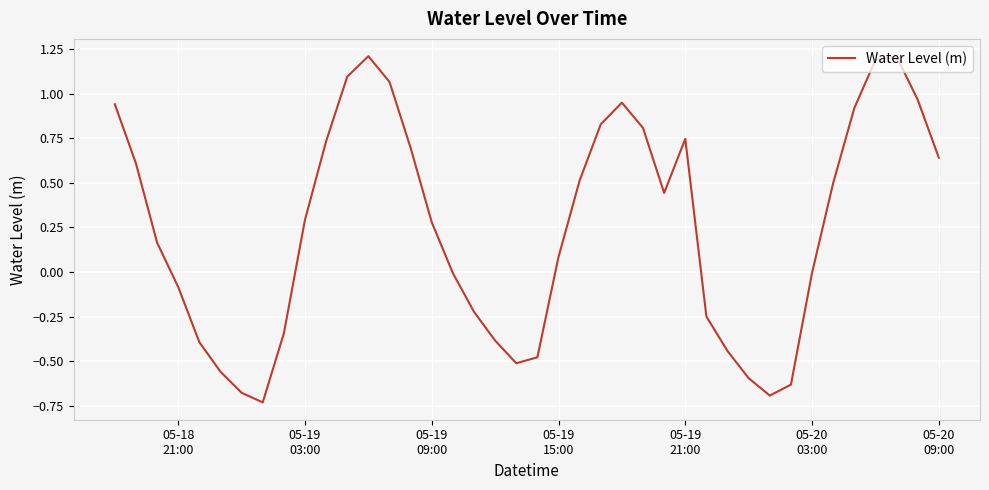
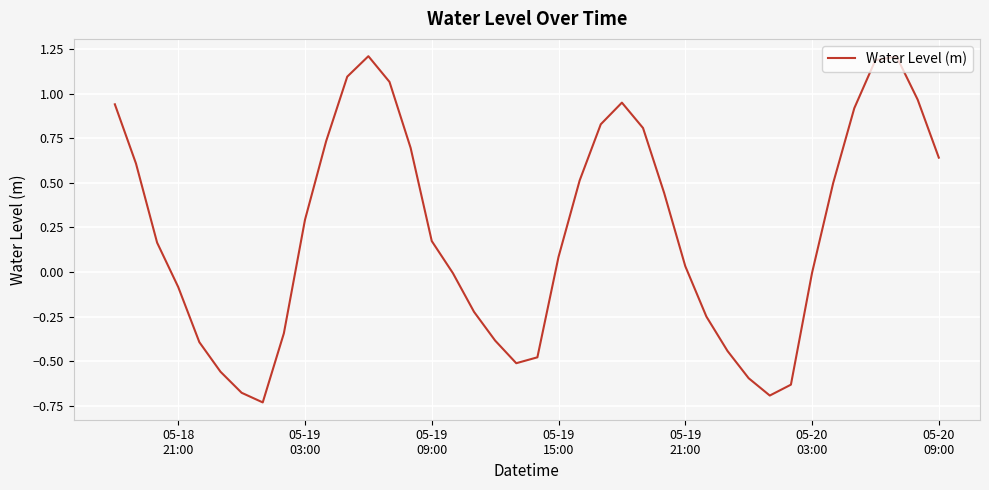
  {
    "05-18 21:00": -0.08,
    "05-19 03:00": 0.29,
-   "05-19 09:00": 0.28,
+   "05-19 09:00": 0.17,
    "05-19 15:00": 0.08,
-   "05-19 21:00": 0.75,
+   "05-19 21:00": 0.03,
    "05-20 03:00": -0.01,
    "05-20 09:00": 0.64
  }
